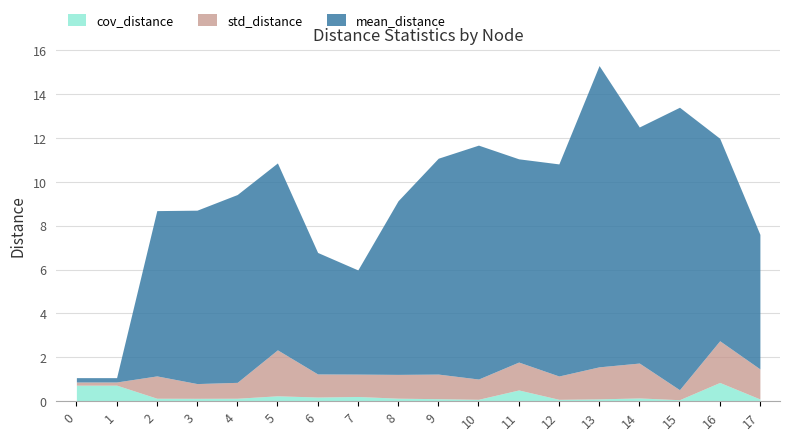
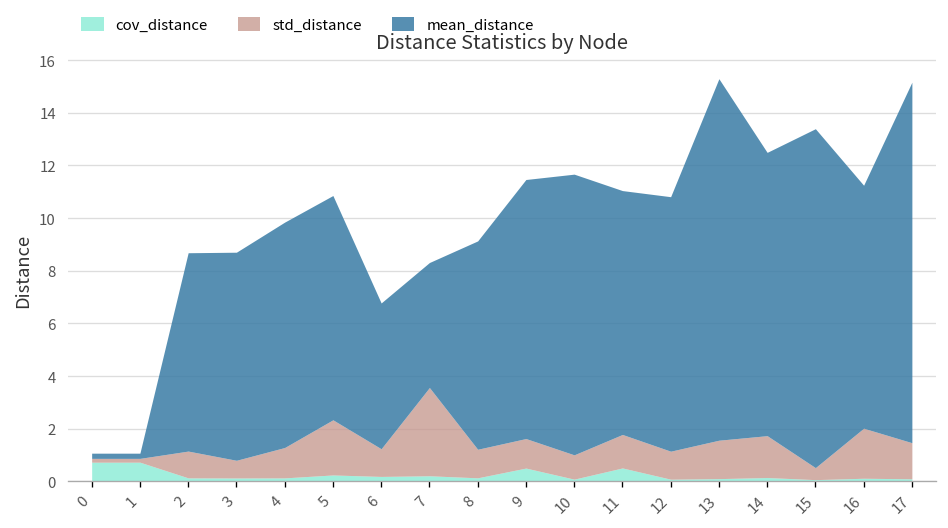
  {
    "cov_distance": {
      "0": 0.7,
      "1": 0.7,
      "2": 0.1,
      "3": 0.1,
      "4": 0.1,
      "5": 0.2,
      "6": 0.2,
      "7": 0.2,
      "8": 0.1,
-     "9": 0.1,
+     "9": 0.5,
      "11": 0.5,
      "14": 0.1,
-     "16": 0.9
+     "16": 0.1
    },
    "std_distance": {
      "0": 0.1,
      "1": 0.1,
      "2": 1.0,
      "3": 0.7,
-     "4": 0.7,
+     "4": 1.2,
      "5": 2.1,
      "6": 1.1,
-     "7": 1.0,
+     "7": 3.4,
      "8": 1.1,
      "9": 1.1,
      "10": 0.9,
      "11": 1.3,
      "12": 1.1,
      "13": 1.5,
      "14": 1.6,
      "15": 0.5,
      "16": 1.9,
      "17": 1.4
    },
    "mean_distance": {
      "0": 0.2,
      "1": 0.2,
      "2": 7.5,
      "3": 7.9,
      "4": 8.6,
      "5": 8.5,
      "6": 5.5,
      "7": 4.7,
      "8": 7.9,
      "9": 9.8,
      "10": 10.7,
      "11": 9.3,
      "12": 9.7,
      "13": 13.7,
      "14": 10.8,
      "15": 12.9,
      "16": 9.2,
-     "17": 6.1
+     "17": 13.7
    }
  }
